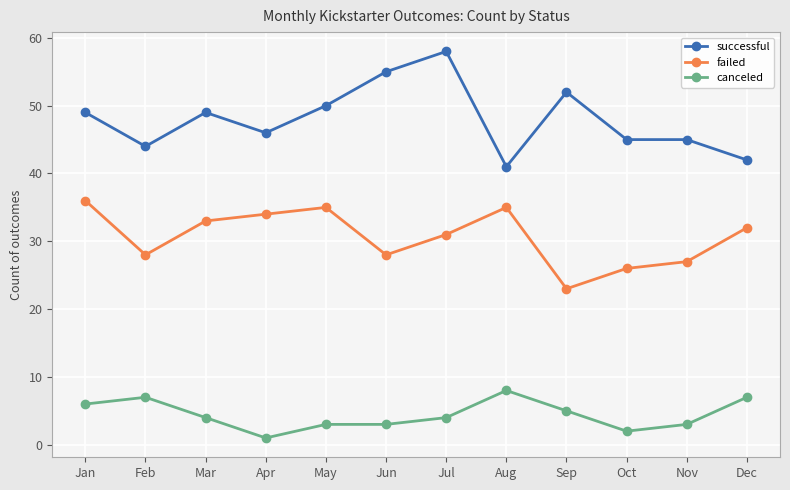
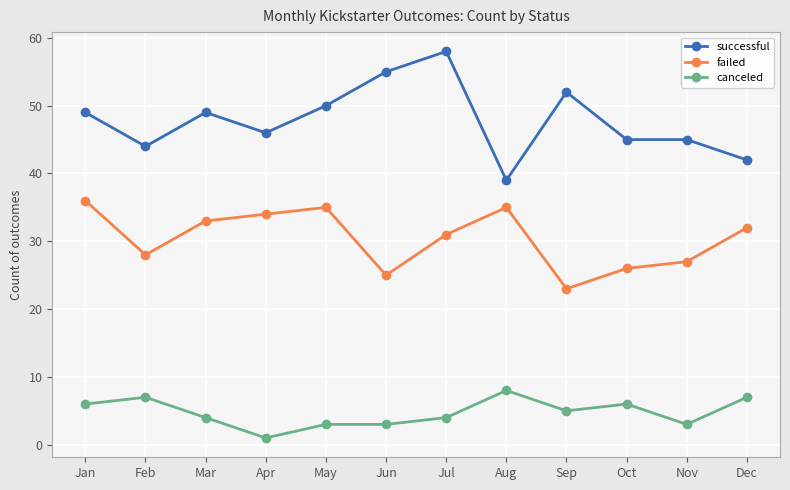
  {
    "successful": {
      "Jan": 49,
      "Feb": 44,
      "Mar": 49,
      "Apr": 46,
      "May": 50,
      "Jun": 55,
      "Jul": 58,
-     "Aug": 41,
+     "Aug": 39,
      "Sep": 52,
      "Oct": 45,
      "Nov": 45,
      "Dec": 42
    },
    "failed": {
      "Jan": 36,
      "Feb": 28,
      "Mar": 33,
      "Apr": 34,
      "May": 35,
-     "Jun": 28,
+     "Jun": 25,
      "Jul": 31,
      "Aug": 35,
      "Sep": 23,
      "Oct": 26,
      "Nov": 27,
      "Dec": 32
    },
    "canceled": {
      "Jan": 6,
      "Feb": 7,
      "Mar": 4,
      "Apr": 1,
      "May": 3,
      "Jun": 3,
      "Jul": 4,
      "Aug": 8,
      "Sep": 5,
-     "Oct": 2,
+     "Oct": 6,
      "Nov": 3,
      "Dec": 7
    }
  }
